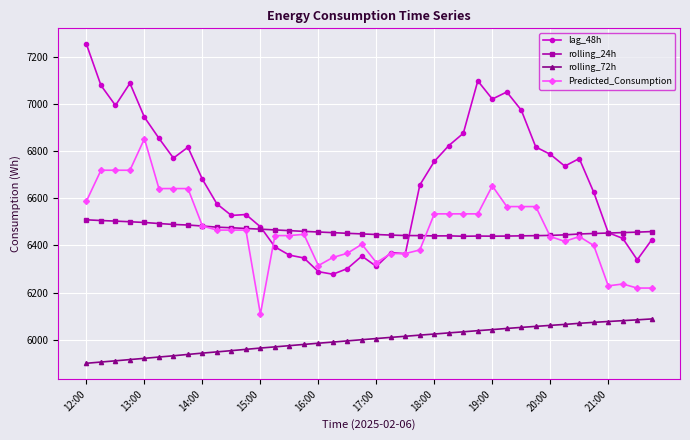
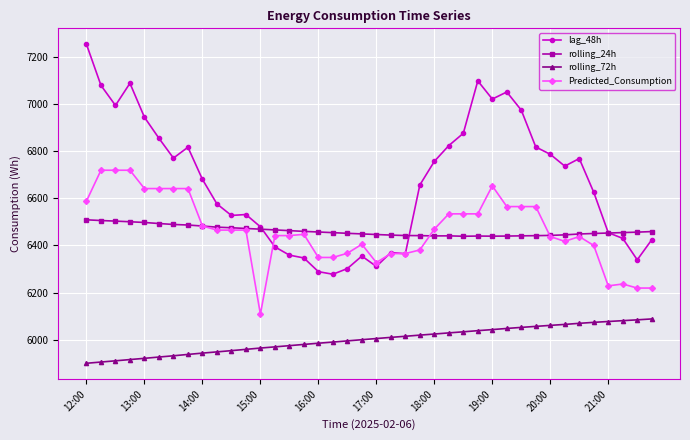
  {
    "Predicted_Consumption": {
      "12:00": 6590,
-     "13:00": 6850,
+     "13:00": 6640,
      "15:00": 6110,
-     "16:00": 6310,
+     "16:00": 6350,
      "17:00": 6330,
-     "18:00": 6530,
+     "18:00": 6470,
      "19:00": 6650,
      "21:00": 6230
    }
  }
